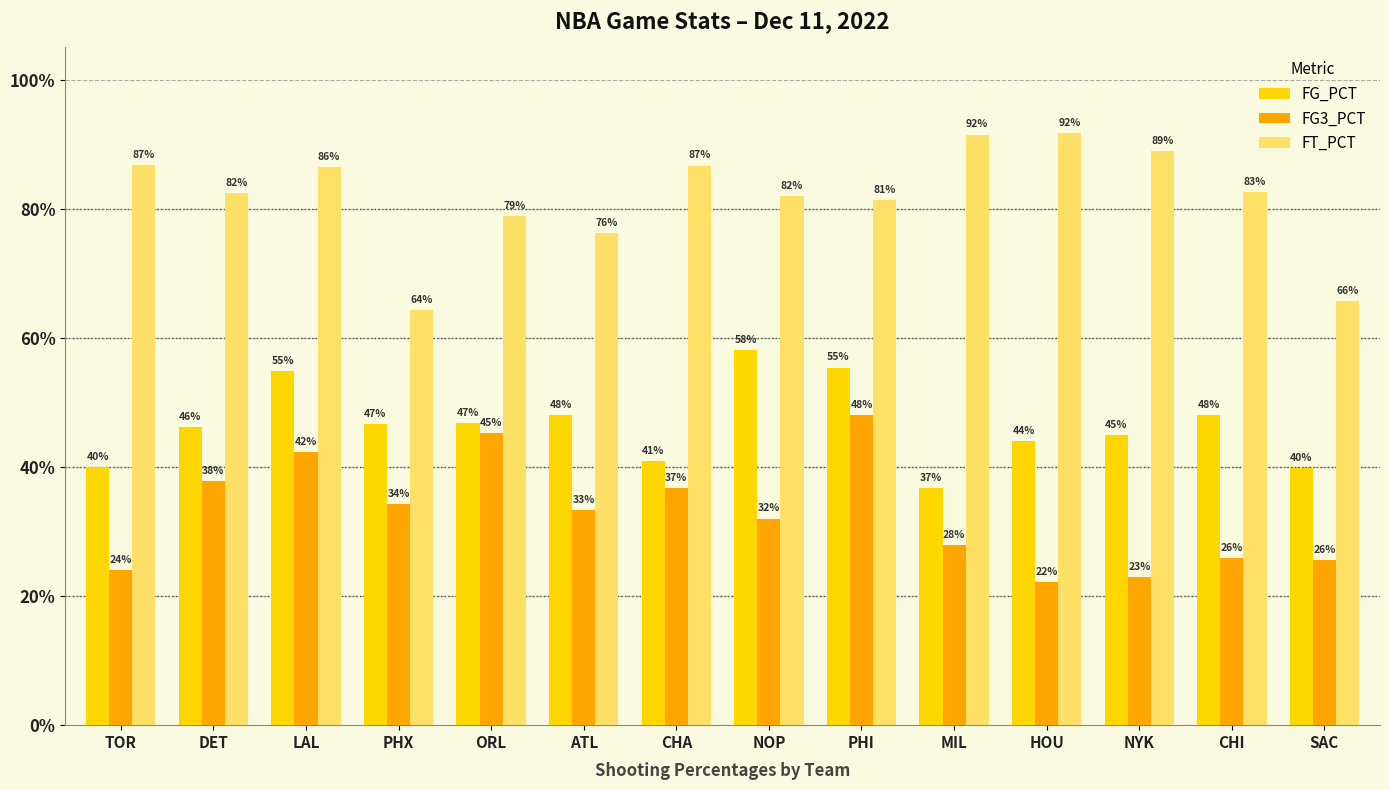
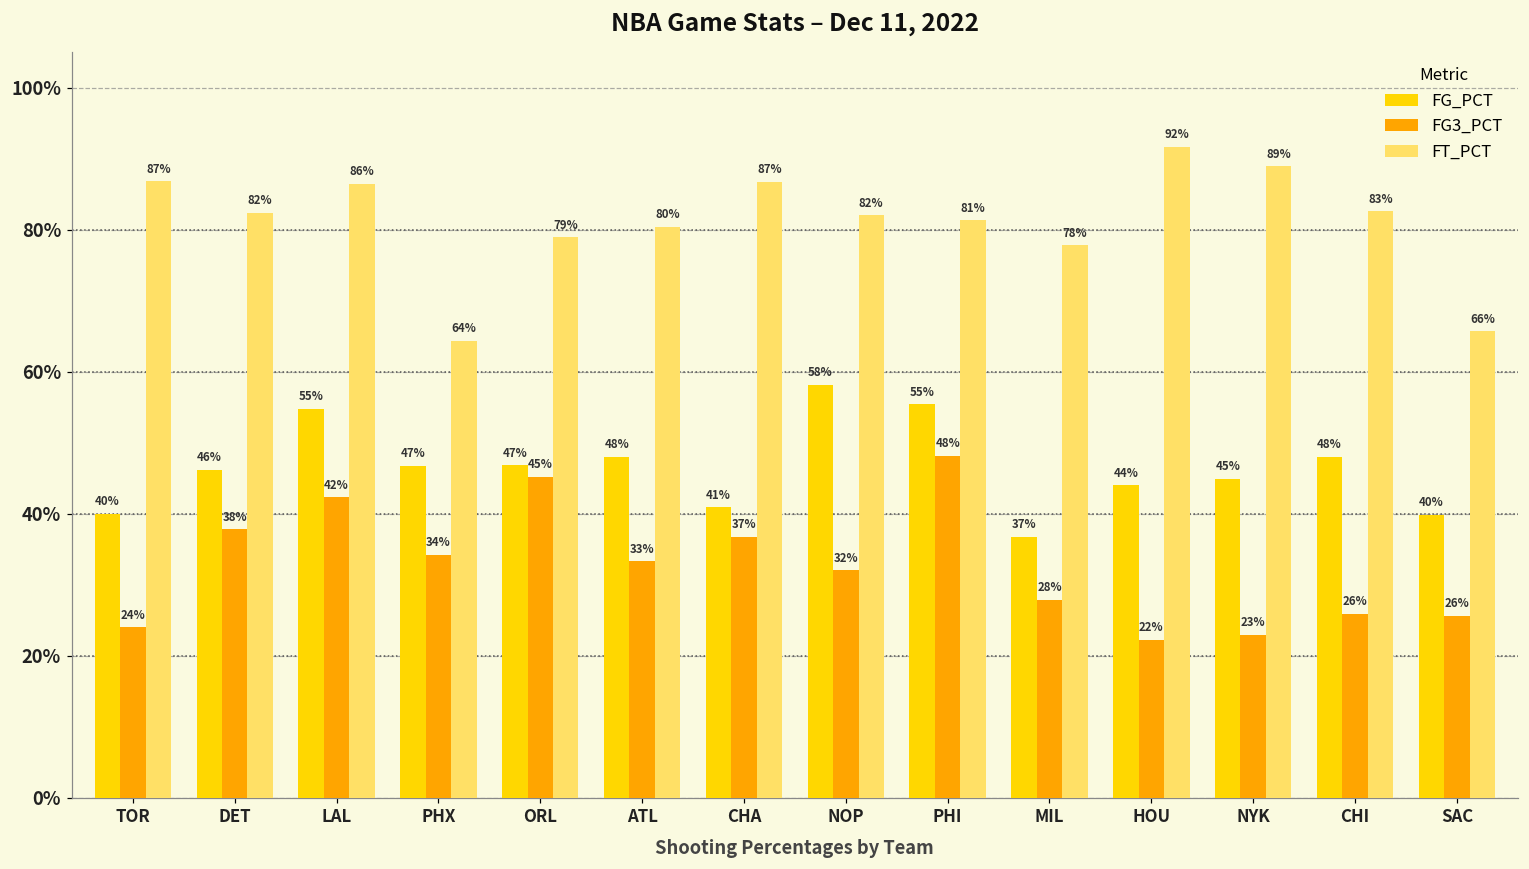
  {
    "FT_PCT": {
      "TOR": "87%",
      "DET": "82%",
      "LAL": "86%",
      "PHX": "64%",
      "ORL": "79%",
-     "ATL": "76%",
+     "ATL": "80%",
      "CHA": "87%",
      "NOP": "82%",
      "PHI": "81%",
-     "MIL": "92%",
+     "MIL": "78%",
      "HOU": "92%",
      "NYK": "89%",
      "CHI": "83%",
      "SAC": "66%"
    }
  }
